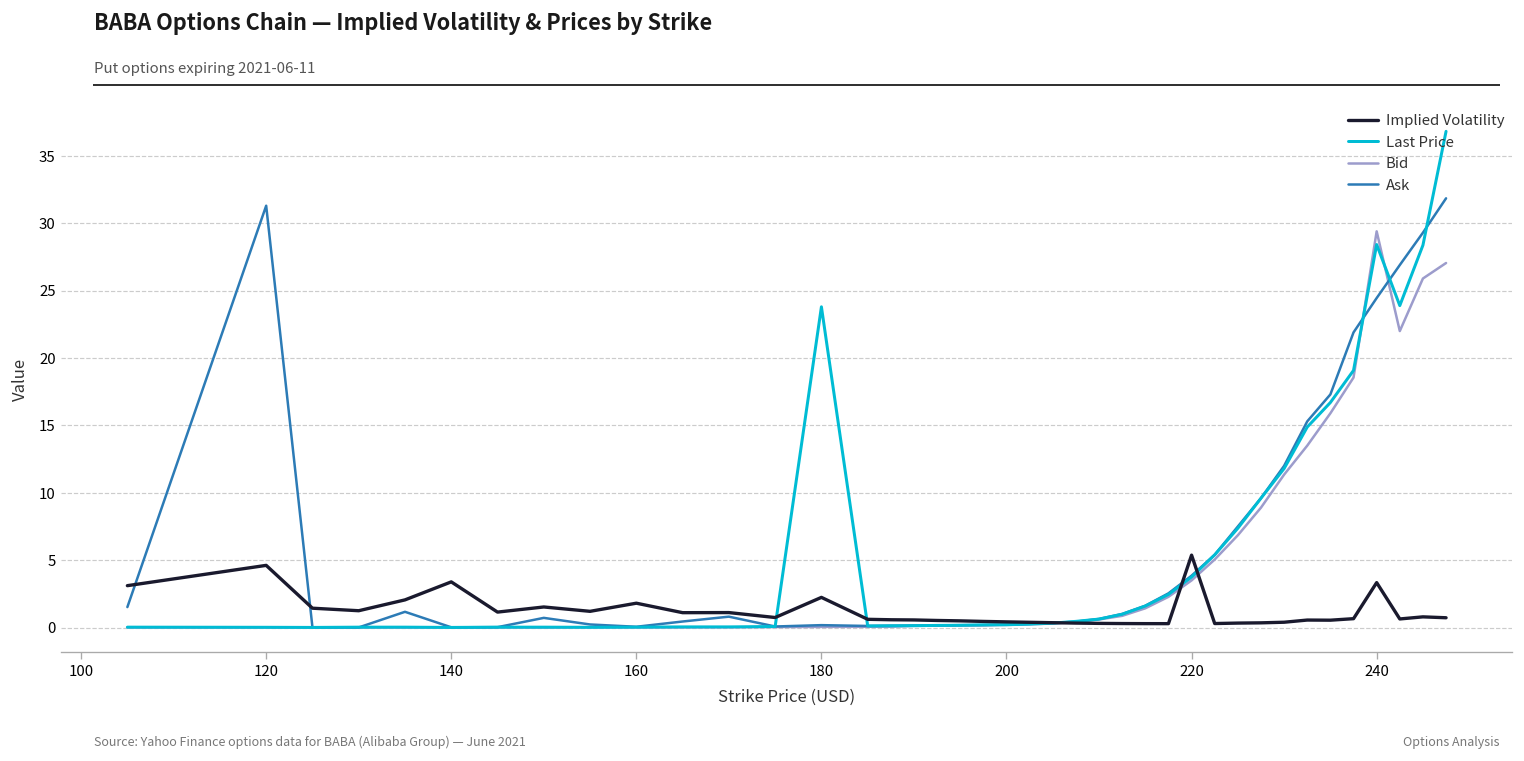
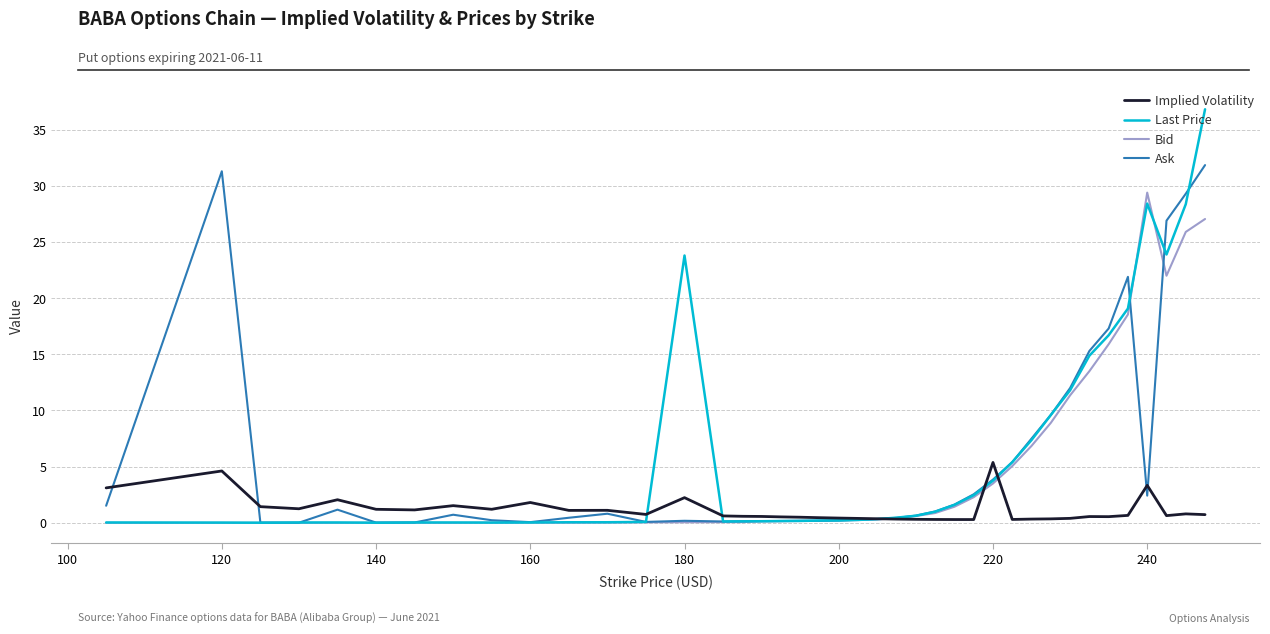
  {
    "Implied Volatility": {
      "120": 4.6,
-     "140": 3.4,
+     "140": 1.2,
      "160": 1.8,
      "180": 2.2,
      "220": 5.4,
      "240": 3.3
    },
    "Last Price": {
      "180": 23.8,
      "240": 28.4
    },
    "Bid": {
      "220": 3.5,
      "240": 29.4
    },
    "Ask": {
      "120": 31.3,
-     "240": 24.5
+     "240": 2.4
    }
  }
